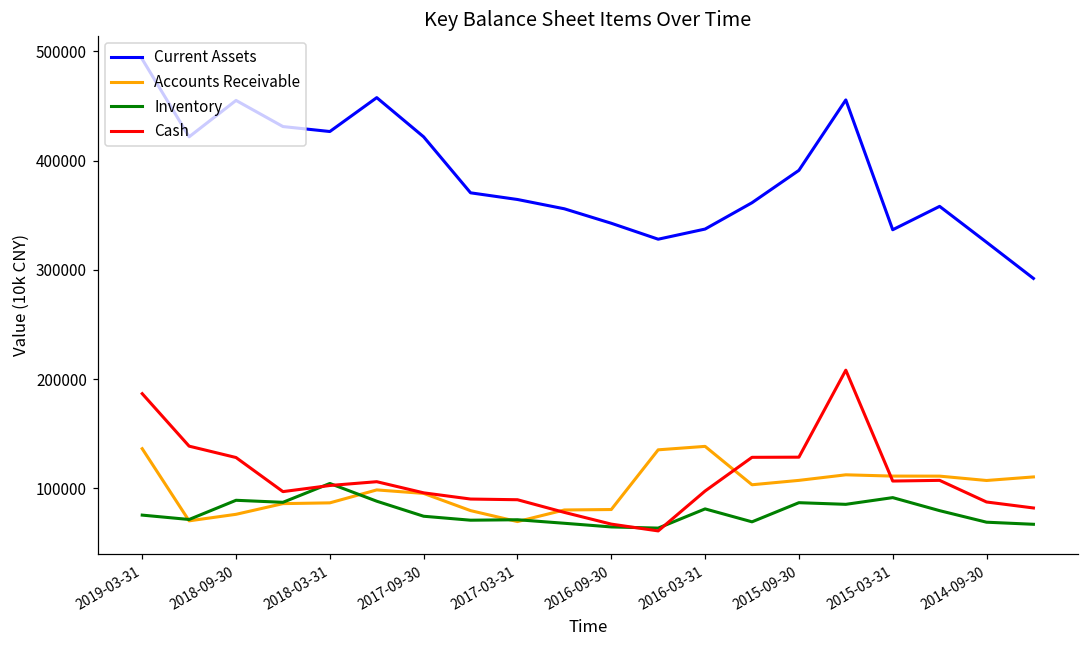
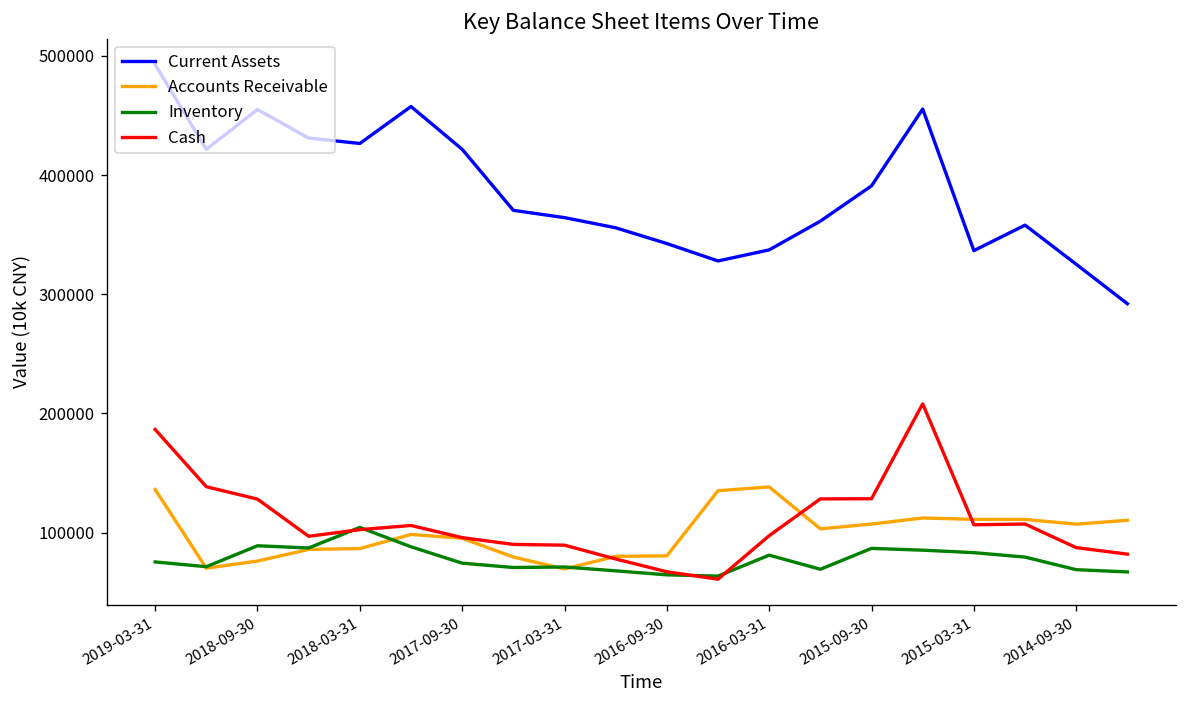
  {
    "Current Assets": {
      "2018-03-31": 430000,
      "2017-09-30": 420000,
      "2017-03-31": 360000,
      "2016-09-30": 340000,
      "2016-03-31": 340000,
      "2015-09-30": 390000,
      "2015-03-31": 340000,
      "2014-09-30": 330000
    },
    "Accounts Receivable": {
      "2019-03-31": 140000,
      "2018-09-30": 80000,
      "2018-03-31": 90000,
      "2016-09-30": 80000,
      "2016-03-31": 140000,
      "2015-09-30": 110000,
      "2015-03-31": 110000,
      "2014-09-30": 110000
    },
    "Inventory": {
      "2019-03-31": 80000,
      "2018-09-30": 90000,
      "2017-09-30": 70000,
      "2016-03-31": 80000,
      "2015-09-30": 90000,
-     "2015-03-31": 90000,
+     "2015-03-31": 80000,
      "2014-09-30": 70000
    },
    "Cash": {
      "2019-03-31": 190000,
      "2018-09-30": 130000,
      "2017-03-31": 90000,
      "2016-03-31": 100000,
      "2015-09-30": 130000,
      "2015-03-31": 110000,
      "2014-09-30": 90000
    }
  }
